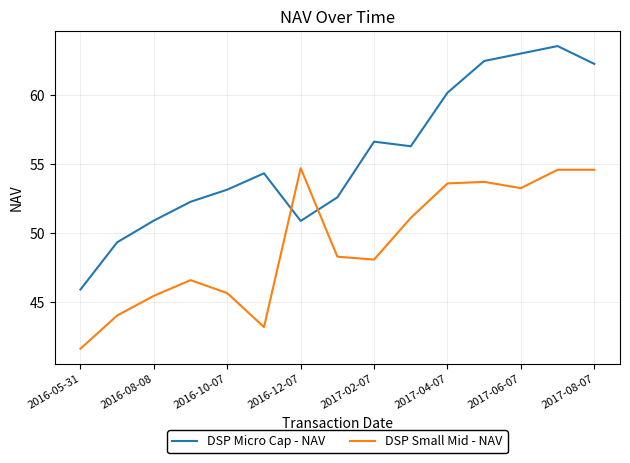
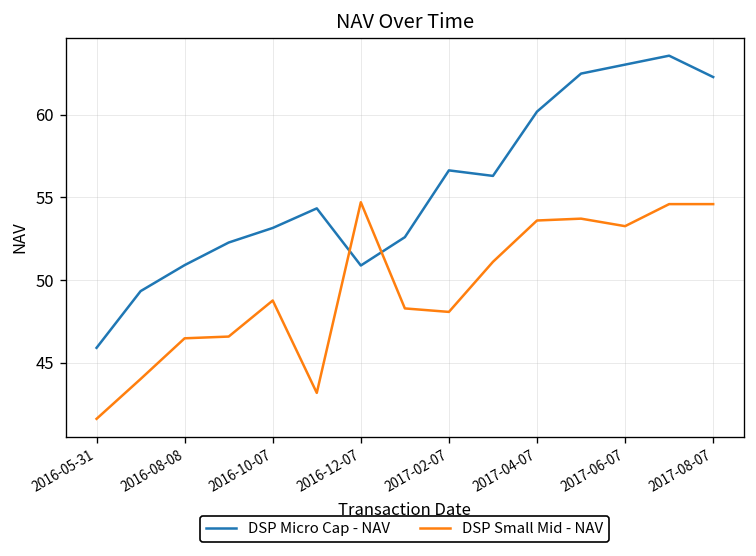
  {
    "DSP Micro Cap - NAV": {
      "2016-05-31": 45.9,
      "2016-08-08": 50.9,
      "2016-10-07": 53.1,
      "2016-12-07": 50.9,
      "2017-02-07": 56.6,
      "2017-04-07": 60.2,
      "2017-06-07": 63.0,
      "2017-08-07": 62.3
    },
    "DSP Small Mid - NAV": {
      "2016-05-31": 41.6,
-     "2016-08-08": 45.4,
-     "2016-10-07": 45.6,
+     "2016-08-08": 46.5,
+     "2016-10-07": 48.8,
      "2016-12-07": 54.7,
      "2017-02-07": 48.1,
      "2017-04-07": 53.6,
      "2017-06-07": 53.3,
      "2017-08-07": 54.6
    }
  }
